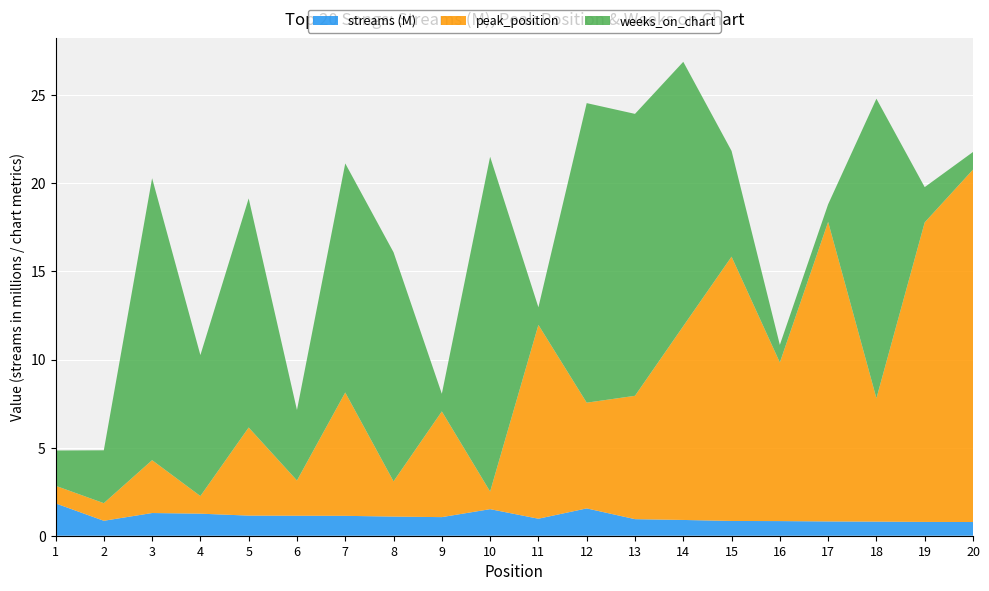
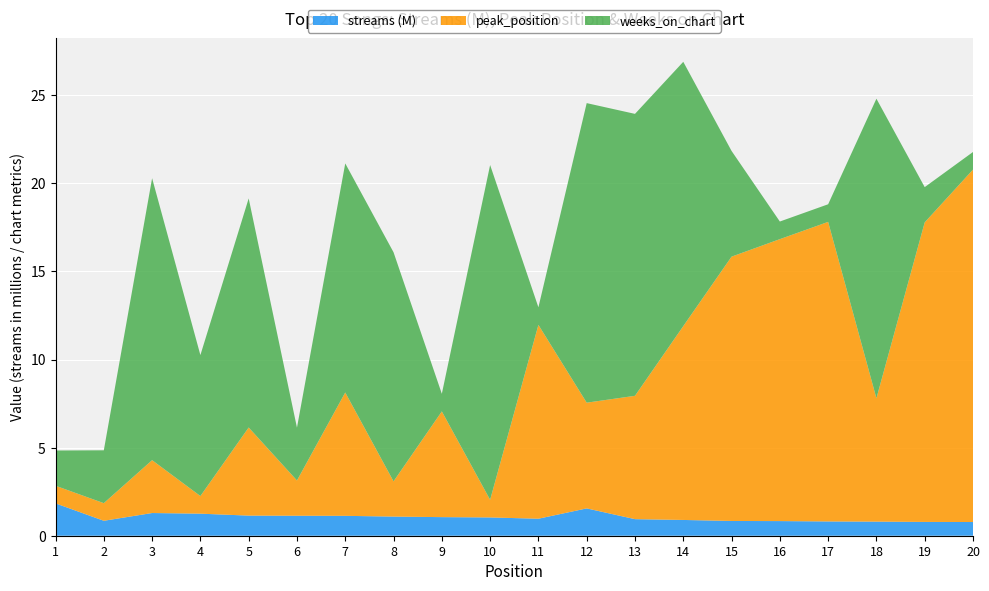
  {
    "streams (M)": {
      "1": 1.8,
      "2": 0.8,
      "3": 1.3,
      "4": 1.3,
      "5": 1.1,
      "6": 1.1,
      "7": 1.1,
      "8": 1.1,
      "9": 1.1,
-     "10": 1.5,
+     "10": 1.0,
      "11": 1.0,
      "12": 1.6,
      "13": 0.9,
      "14": 0.9,
      "15": 0.8,
      "16": 0.8,
      "17": 0.8,
      "18": 0.8,
      "19": 0.8,
      "20": 0.8
    },
    "peak_position": {
      "1": 1,
      "2": 1,
      "3": 3,
      "4": 1,
      "5": 5,
      "6": 2,
      "7": 7,
      "8": 2,
      "9": 6,
      "10": 1,
      "11": 11,
      "12": 6,
      "13": 7,
      "14": 11,
      "15": 15,
-     "16": 9,
+     "16": 16,
      "17": 17,
      "18": 7,
      "19": 17,
      "20": 20
    },
    "weeks_on_chart": {
      "1": 2,
      "2": 3,
      "3": 16,
      "4": 8,
      "5": 13,
-     "6": 4,
+     "6": 3,
      "7": 13,
      "8": 13,
      "9": 1,
      "10": 19,
      "11": 1,
      "12": 17,
      "13": 16,
      "14": 15,
      "15": 6,
      "16": 1,
      "17": 1,
      "18": 17,
      "19": 2,
      "20": 1
    }
  }
